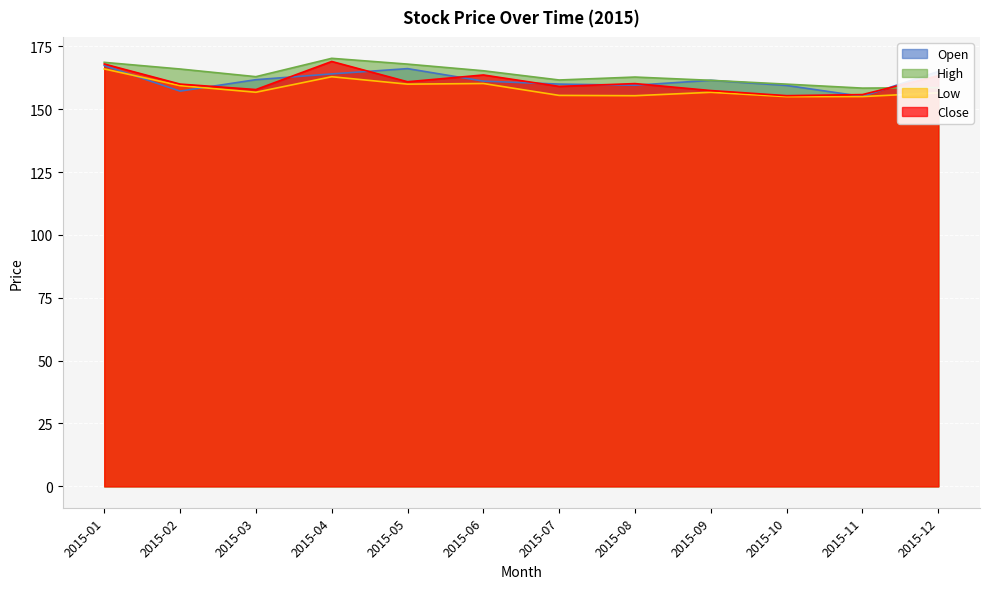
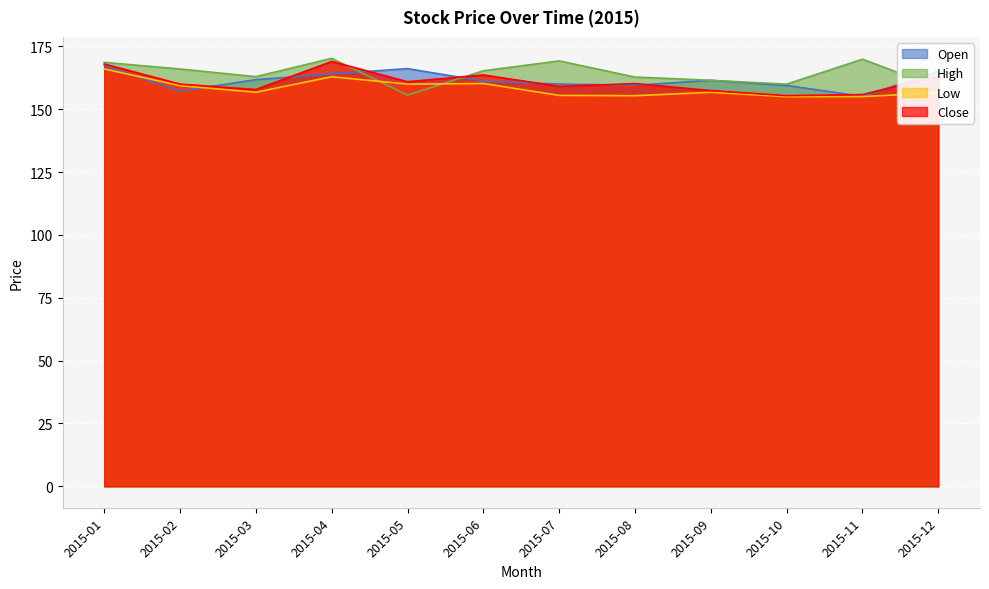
  {
    "Open": {
      "2015-02": 157,
      "2015-03": 162,
      "2015-04": 164,
      "2015-05": 166
    },
    "High": {
      "2015-02": 166,
      "2015-03": 163,
      "2015-04": 170,
-     "2015-05": 168,
+     "2015-05": 156,
      "2015-06": 165,
-     "2015-07": 162,
+     "2015-07": 169,
      "2015-08": 163,
-     "2015-11": 158
+     "2015-11": 170
    },
    "Low": {
      "2015-01": 166,
      "2015-03": 157,
      "2015-04": 163,
      "2015-07": 156,
      "2015-08": 155
    },
    "Close": {
      "2015-03": 158,
      "2015-04": 169,
      "2015-06": 164
    }
  }
